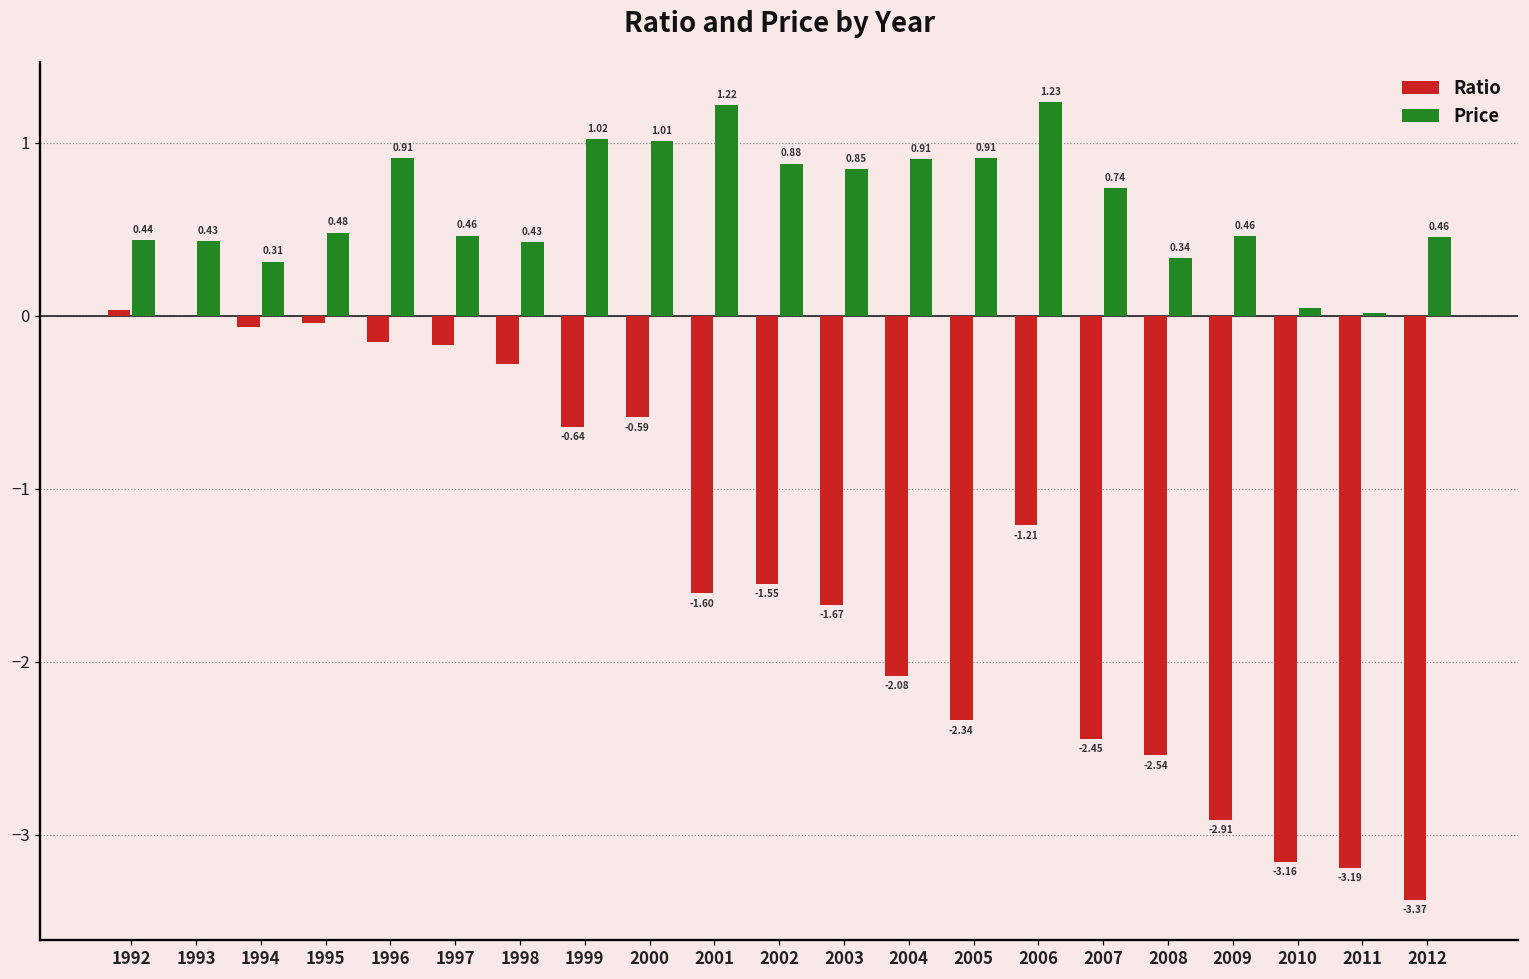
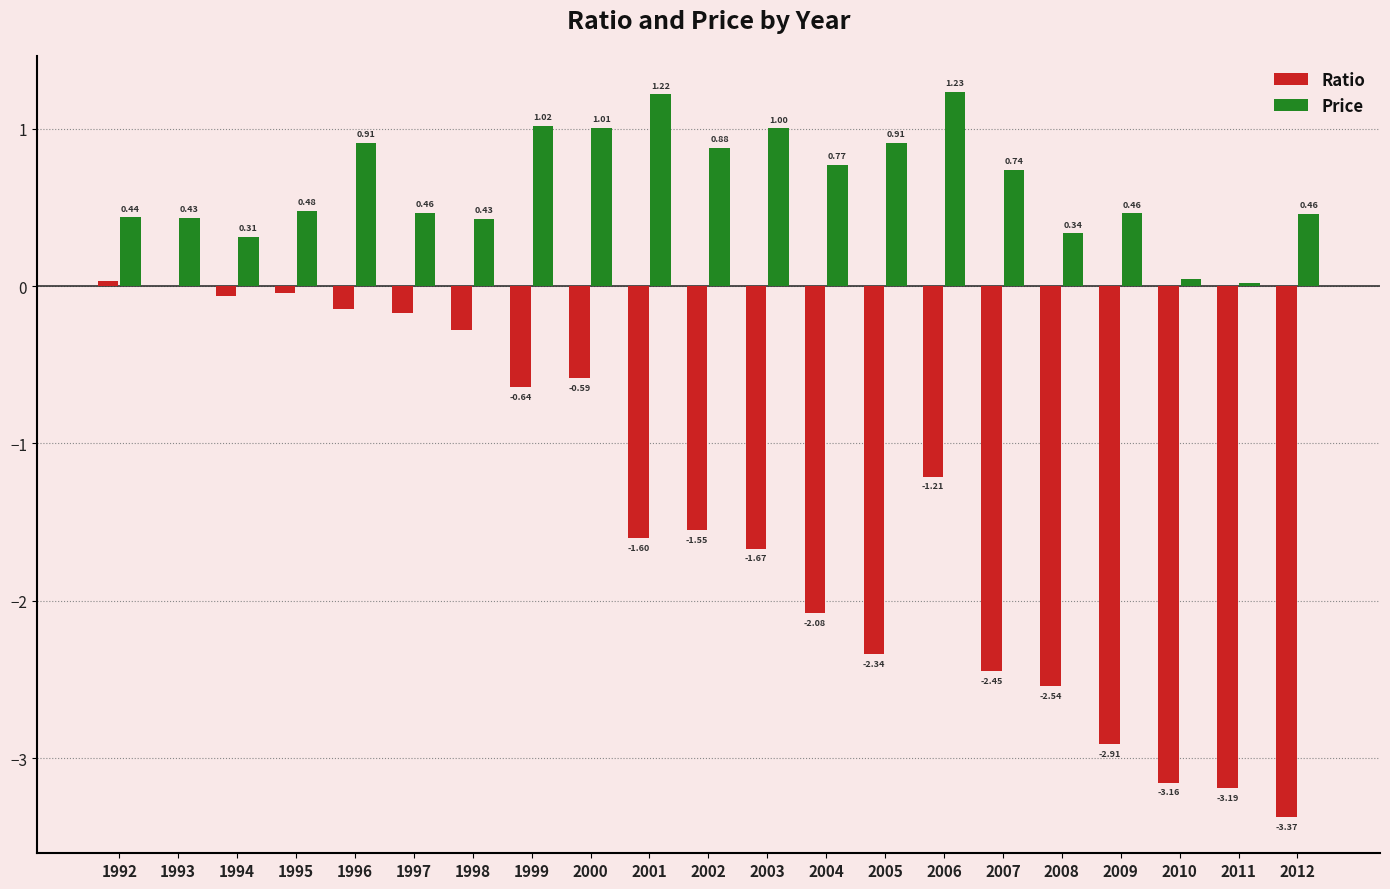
  {
    "Ratio": {
      "1999": -0.64,
      "2000": -0.59,
      "2001": -1.60,
      "2002": -1.55,
      "2003": -1.67,
      "2004": -2.08,
      "2005": -2.34,
      "2006": -1.21,
      "2007": -2.45,
      "2008": -2.54,
      "2009": -2.91,
      "2010": -3.16,
      "2011": -3.19,
      "2012": -3.37
    },
    "Price": {
      "1992": 0.44,
      "1993": 0.43,
      "1994": 0.31,
      "1995": 0.48,
      "1996": 0.91,
      "1997": 0.46,
      "1998": 0.43,
      "1999": 1.02,
      "2000": 1.01,
      "2001": 1.22,
      "2002": 0.88,
-     "2003": 0.85,
-     "2004": 0.91,
+     "2003": 1.00,
+     "2004": 0.77,
      "2005": 0.91,
      "2006": 1.23,
      "2007": 0.74,
      "2008": 0.34,
      "2009": 0.46,
      "2012": 0.46
    }
  }
